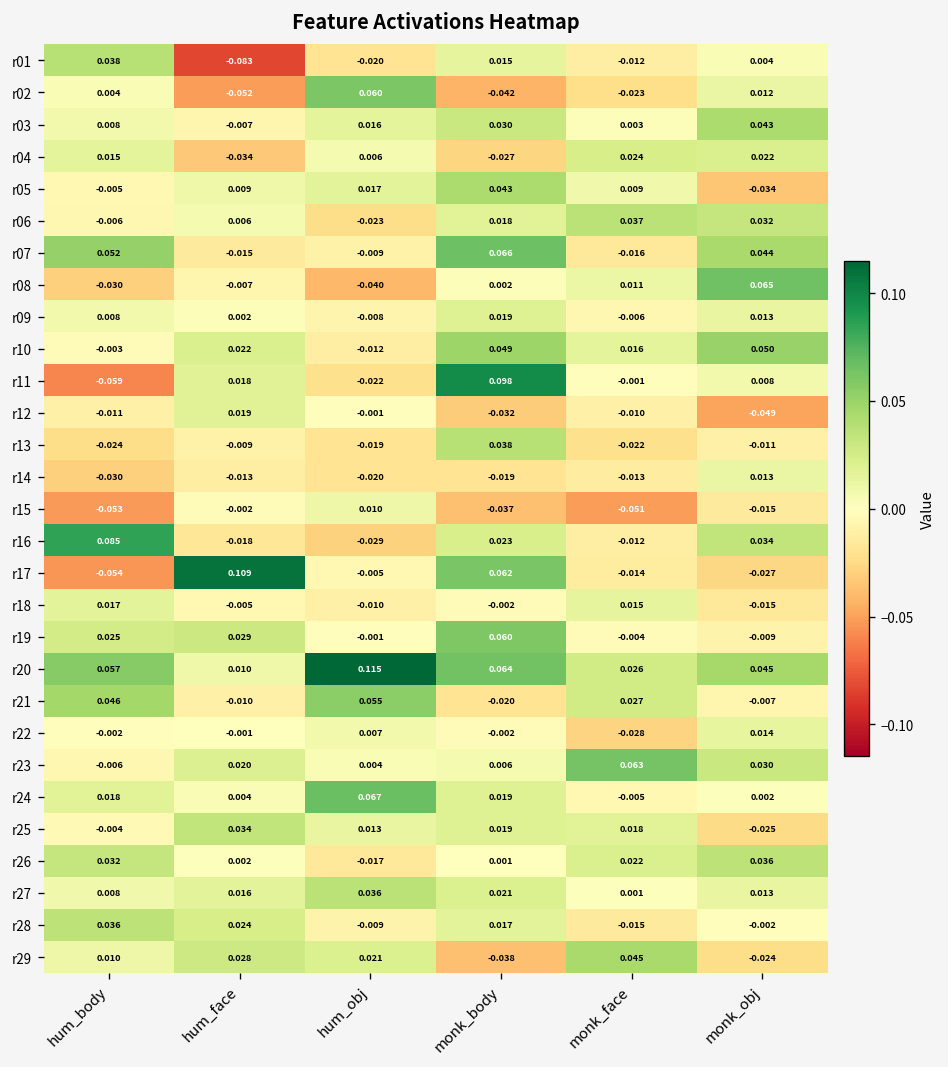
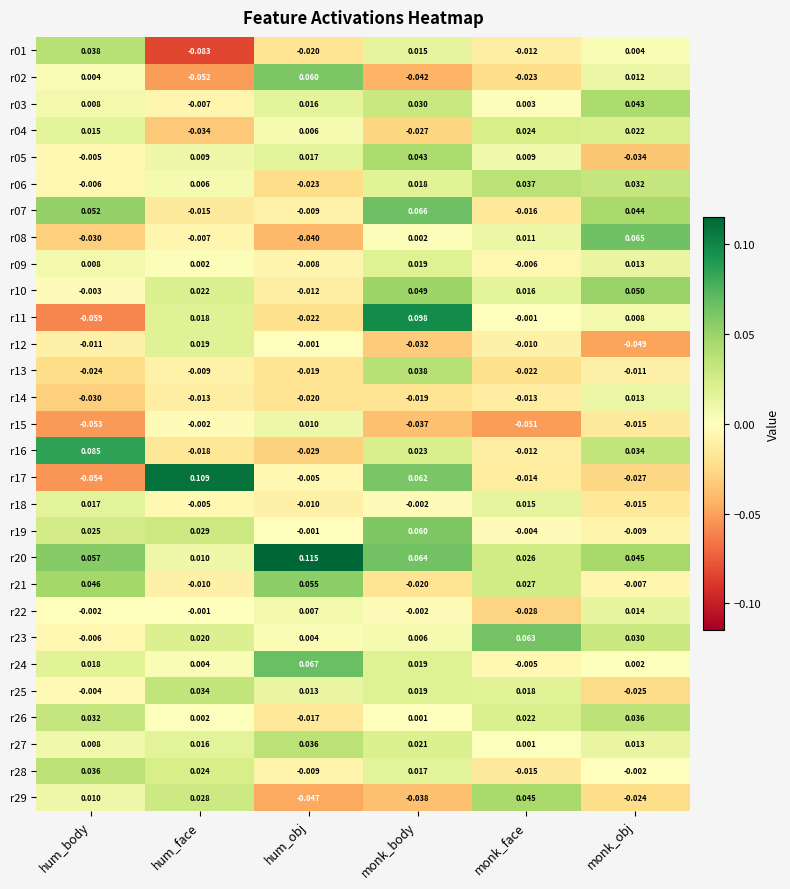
  {
    "r01": {
      "hum_body": 0.038,
      "hum_face": -0.083,
      "hum_obj": -0.020,
      "monk_body": 0.015,
      "monk_face": -0.012,
      "monk_obj": 0.004
    },
    "r02": {
      "hum_body": 0.004,
      "hum_face": -0.052,
      "hum_obj": 0.060,
      "monk_body": -0.042,
      "monk_face": -0.023,
      "monk_obj": 0.012
    },
    "r03": {
      "hum_body": 0.008,
      "hum_face": -0.007,
      "hum_obj": 0.016,
      "monk_body": 0.030,
      "monk_face": 0.003,
      "monk_obj": 0.043
    },
    "r04": {
      "hum_body": 0.015,
      "hum_face": -0.034,
      "hum_obj": 0.006,
      "monk_body": -0.027,
      "monk_face": 0.024,
      "monk_obj": 0.022
    },
    "r05": {
      "hum_body": -0.005,
      "hum_face": 0.009,
      "hum_obj": 0.017,
      "monk_body": 0.043,
      "monk_face": 0.009,
      "monk_obj": -0.034
    },
    "r06": {
      "hum_body": -0.006,
      "hum_face": 0.006,
      "hum_obj": -0.023,
      "monk_body": 0.018,
      "monk_face": 0.037,
      "monk_obj": 0.032
    },
    "r07": {
      "hum_body": 0.052,
      "hum_face": -0.015,
      "hum_obj": -0.009,
      "monk_body": 0.066,
      "monk_face": -0.016,
      "monk_obj": 0.044
    },
    "r08": {
      "hum_body": -0.030,
      "hum_face": -0.007,
      "hum_obj": -0.040,
      "monk_body": 0.002,
      "monk_face": 0.011,
      "monk_obj": 0.065
    },
    "r09": {
      "hum_body": 0.008,
      "hum_face": 0.002,
      "hum_obj": -0.008,
      "monk_body": 0.019,
      "monk_face": -0.006,
      "monk_obj": 0.013
    },
    "r10": {
      "hum_body": -0.003,
      "hum_face": 0.022,
      "hum_obj": -0.012,
      "monk_body": 0.049,
      "monk_face": 0.016,
      "monk_obj": 0.050
    },
    "r11": {
      "hum_body": -0.059,
      "hum_face": 0.018,
      "hum_obj": -0.022,
      "monk_body": 0.098,
      "monk_face": -0.001,
      "monk_obj": 0.008
    },
    "r12": {
      "hum_body": -0.011,
      "hum_face": 0.019,
      "hum_obj": -0.001,
      "monk_body": -0.032,
      "monk_face": -0.010,
      "monk_obj": -0.049
    },
    "r13": {
      "hum_body": -0.024,
      "hum_face": -0.009,
      "hum_obj": -0.019,
      "monk_body": 0.038,
      "monk_face": -0.022,
      "monk_obj": -0.011
    },
    "r14": {
      "hum_body": -0.030,
      "hum_face": -0.013,
      "hum_obj": -0.020,
      "monk_body": -0.019,
      "monk_face": -0.013,
      "monk_obj": 0.013
    },
    "r15": {
      "hum_body": -0.053,
      "hum_face": -0.002,
      "hum_obj": 0.010,
      "monk_body": -0.037,
      "monk_face": -0.051,
      "monk_obj": -0.015
    },
    "r16": {
      "hum_body": 0.085,
      "hum_face": -0.018,
      "hum_obj": -0.029,
      "monk_body": 0.023,
      "monk_face": -0.012,
      "monk_obj": 0.034
    },
    "r17": {
      "hum_body": -0.054,
      "hum_face": 0.109,
      "hum_obj": -0.005,
      "monk_body": 0.062,
      "monk_face": -0.014,
      "monk_obj": -0.027
    },
    "r18": {
      "hum_body": 0.017,
      "hum_face": -0.005,
      "hum_obj": -0.010,
      "monk_body": -0.002,
      "monk_face": 0.015,
      "monk_obj": -0.015
    },
    "r19": {
      "hum_body": 0.025,
      "hum_face": 0.029,
      "hum_obj": -0.001,
      "monk_body": 0.060,
      "monk_face": -0.004,
      "monk_obj": -0.009
    },
    "r20": {
      "hum_body": 0.057,
      "hum_face": 0.010,
      "hum_obj": 0.115,
      "monk_body": 0.064,
      "monk_face": 0.026,
      "monk_obj": 0.045
    },
    "r21": {
      "hum_body": 0.046,
      "hum_face": -0.010,
      "hum_obj": 0.055,
      "monk_body": -0.020,
      "monk_face": 0.027,
      "monk_obj": -0.007
    },
    "r22": {
      "hum_body": -0.002,
      "hum_face": -0.001,
      "hum_obj": 0.007,
      "monk_body": -0.002,
      "monk_face": -0.028,
      "monk_obj": 0.014
    },
    "r23": {
      "hum_body": -0.006,
      "hum_face": 0.020,
      "hum_obj": 0.004,
      "monk_body": 0.006,
      "monk_face": 0.063,
      "monk_obj": 0.030
    },
    "r24": {
      "hum_body": 0.018,
      "hum_face": 0.004,
      "hum_obj": 0.067,
      "monk_body": 0.019,
      "monk_face": -0.005,
      "monk_obj": 0.002
    },
    "r25": {
      "hum_body": -0.004,
      "hum_face": 0.034,
      "hum_obj": 0.013,
      "monk_body": 0.019,
      "monk_face": 0.018,
      "monk_obj": -0.025
    },
    "r26": {
      "hum_body": 0.032,
      "hum_face": 0.002,
      "hum_obj": -0.017,
      "monk_body": 0.001,
      "monk_face": 0.022,
      "monk_obj": 0.036
    },
    "r27": {
      "hum_body": 0.008,
      "hum_face": 0.016,
      "hum_obj": 0.036,
      "monk_body": 0.021,
      "monk_face": 0.001,
      "monk_obj": 0.013
    },
    "r28": {
      "hum_body": 0.036,
      "hum_face": 0.024,
      "hum_obj": -0.009,
      "monk_body": 0.017,
      "monk_face": -0.015,
      "monk_obj": -0.002
    },
    "r29": {
      "hum_body": 0.010,
      "hum_face": 0.028,
-     "hum_obj": 0.021,
+     "hum_obj": -0.047,
      "monk_body": -0.038,
      "monk_face": 0.045,
      "monk_obj": -0.024
    }
  }
